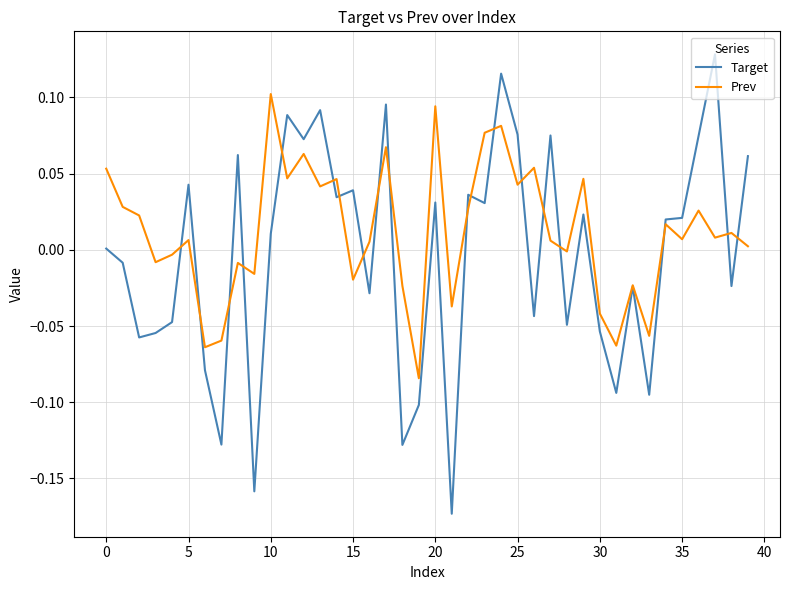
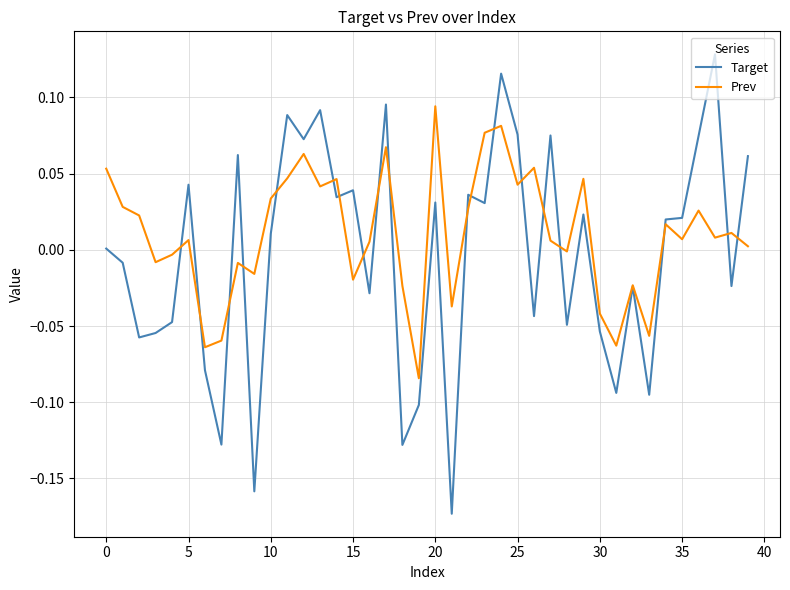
  {
    "Target": {
      "0": 0.001,
      "5": 0.043,
      "10": 0.011,
      "15": 0.039,
      "20": 0.031,
      "25": 0.076,
      "30": -0.054,
      "35": 0.021
    },
    "Prev": {
      "0": 0.053,
      "5": 0.006,
-     "10": 0.102,
+     "10": 0.034,
      "15": -0.020,
      "20": 0.094,
      "25": 0.043,
      "30": -0.042,
      "35": 0.007
    }
  }
